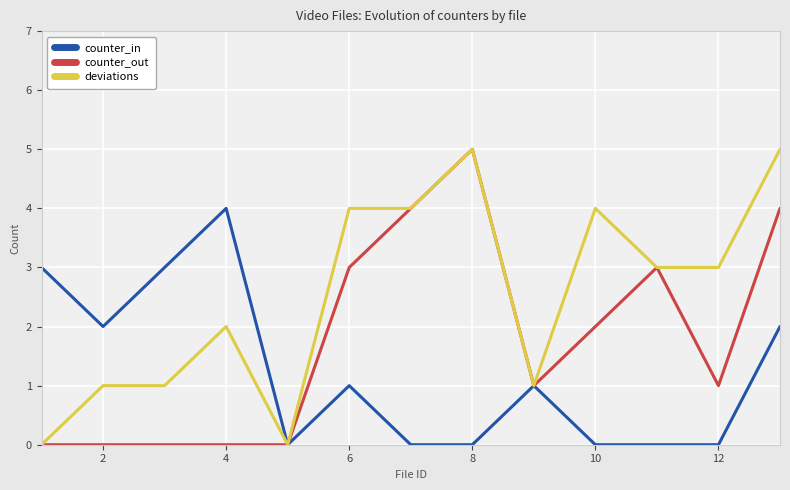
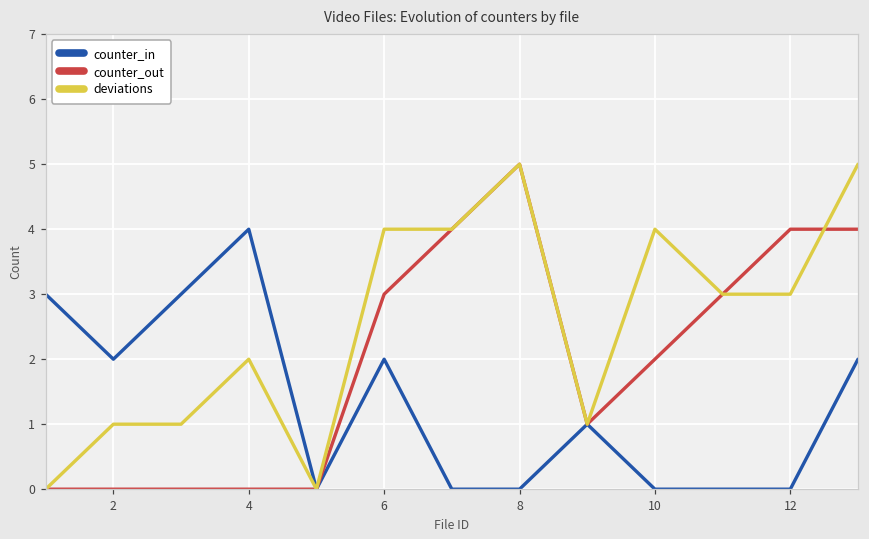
  {
    "counter_in": {
      "2": 2,
      "4": 4,
-     "6": 1,
+     "6": 2,
      "8": 0,
      "10": 0,
      "12": 0
    },
    "counter_out": {
      "2": 0,
      "4": 0,
      "6": 3,
      "10": 2,
-     "12": 1
+     "12": 4
    },
    "deviations": {
      "2": 1,
      "4": 2,
      "6": 4,
      "10": 4,
      "12": 3
    }
  }
